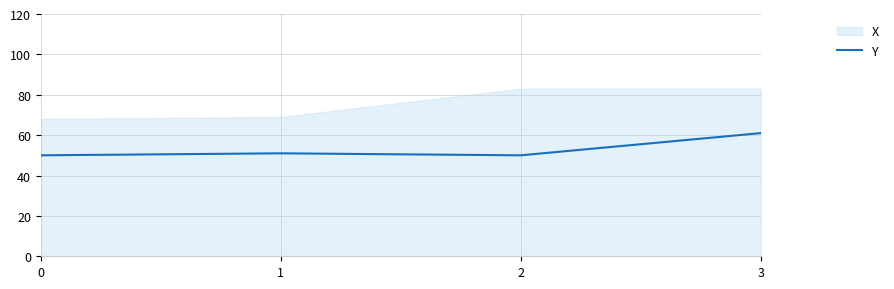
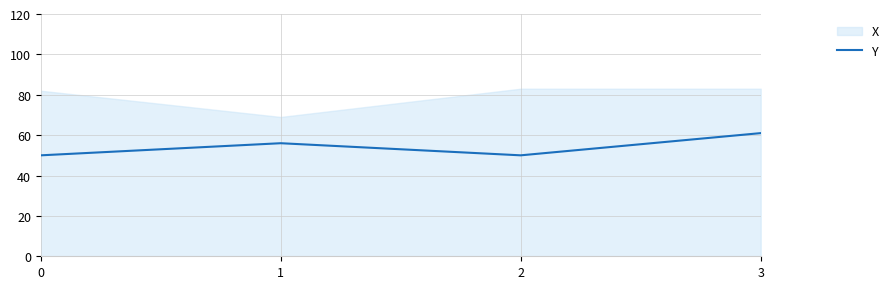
  {
    "X": {
-     "0": 68,
+     "0": 82,
      "1": 69,
      "2": 83,
      "3": 83
    },
    "Y": {
      "0": 50,
-     "1": 51,
+     "1": 56,
      "2": 50,
      "3": 61
    }
  }
